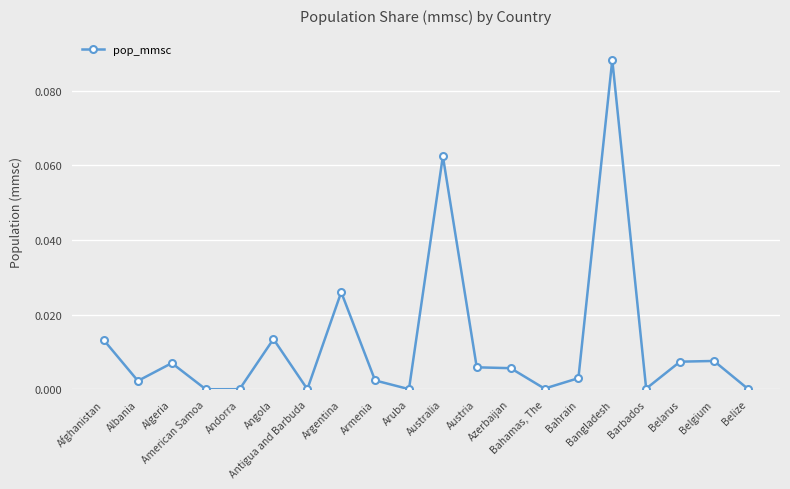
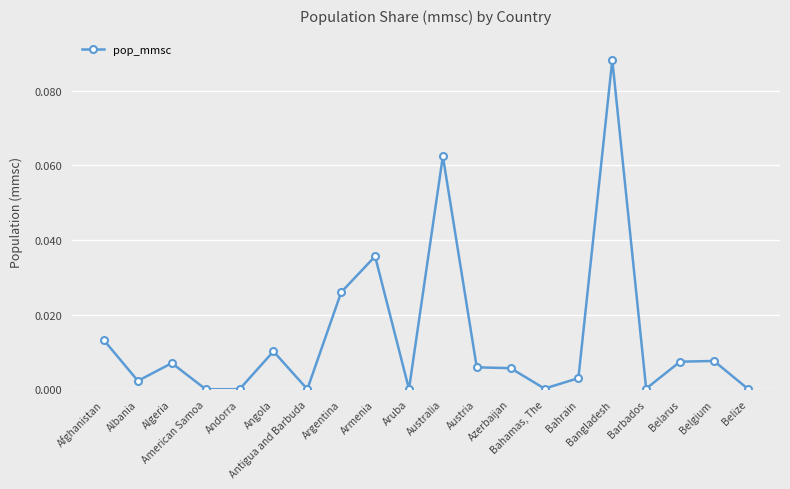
  {
    "Afghanistan": 0.013,
    "Albania": 0.002,
    "Algeria": 0.007,
    "American Samoa": 0.000,
    "Andorra": 0.000,
-   "Angola": 0.013,
+   "Angola": 0.010,
    "Antigua and Barbuda": 0.000,
    "Argentina": 0.026,
-   "Armenia": 0.002,
+   "Armenia": 0.036,
    "Aruba": 0.000,
    "Australia": 0.062,
    "Austria": 0.006,
    "Azerbaijan": 0.006,
    "Bahamas, The": 0.000,
    "Bahrain": 0.003,
    "Bangladesh": 0.088,
    "Barbados": 0.000,
    "Belarus": 0.007,
    "Belgium": 0.008,
    "Belize": 0.000
  }
